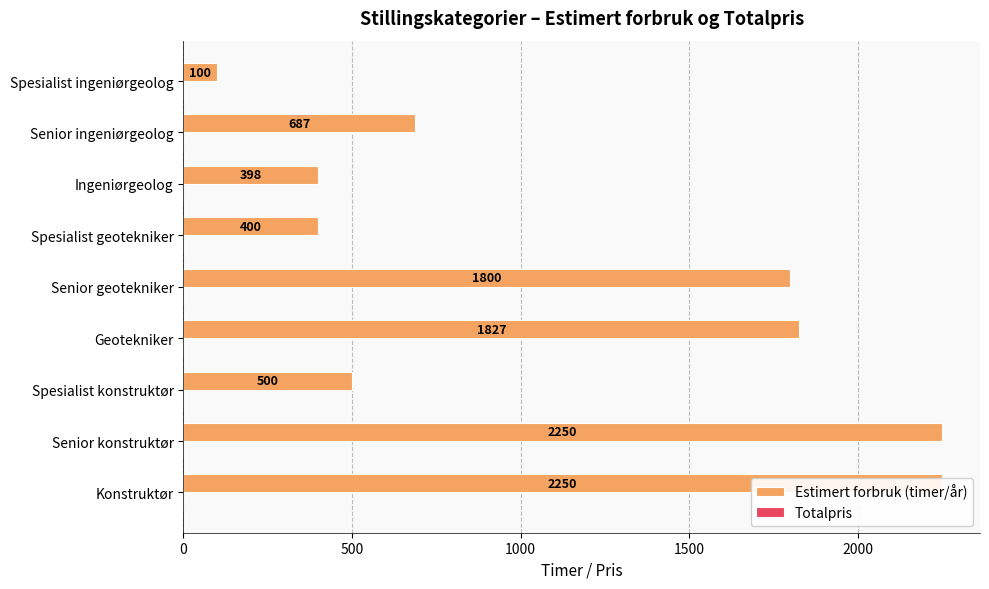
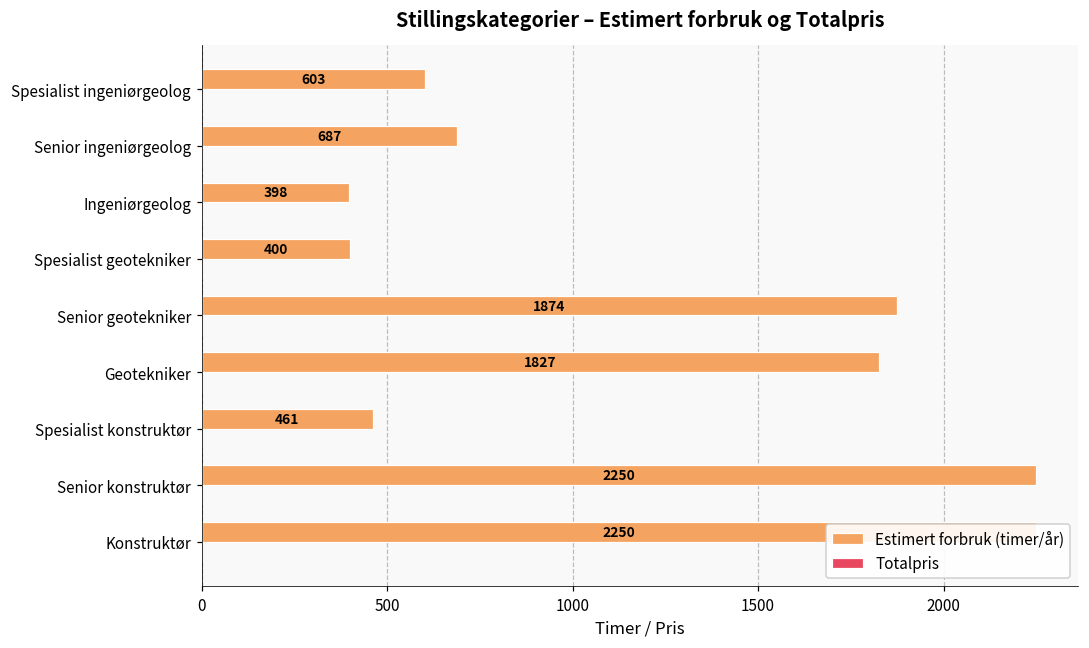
  {
    "Estimert forbruk (timer/år)": {
-     "Spesialist ingeniørgeolog": 100,
+     "Spesialist ingeniørgeolog": 603,
      "Senior ingeniørgeolog": 687,
      "Ingeniørgeolog": 398,
      "Spesialist geotekniker": 400,
-     "Senior geotekniker": 1800,
+     "Senior geotekniker": 1874,
      "Geotekniker": 1827,
-     "Spesialist konstruktør": 500,
+     "Spesialist konstruktør": 461,
      "Senior konstruktør": 2250
    },
    "Totalpris": {
      "Spesialist ingeniørgeolog": 0,
      "Senior ingeniørgeolog": 0,
      "Ingeniørgeolog": 0,
      "Spesialist geotekniker": 0,
      "Senior geotekniker": 0,
      "Geotekniker": 0,
      "Spesialist konstruktør": 0,
      "Senior konstruktør": 0,
      "Konstruktør": 0
    }
  }
